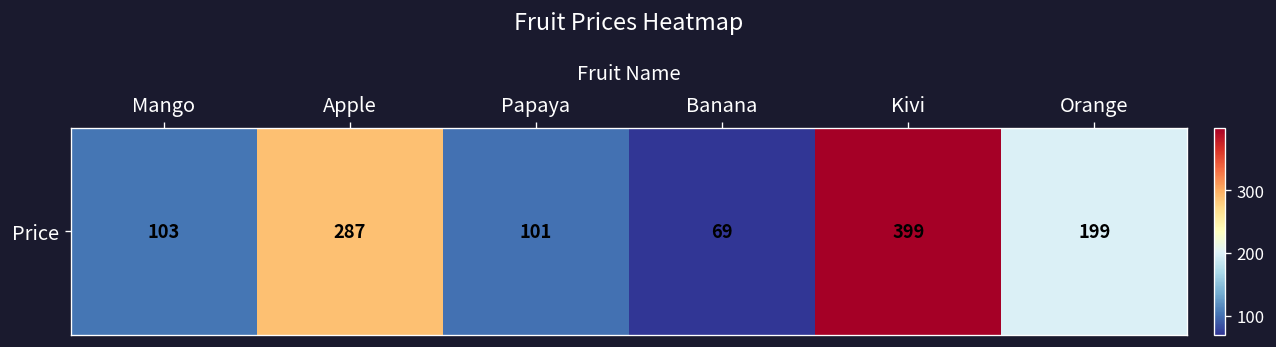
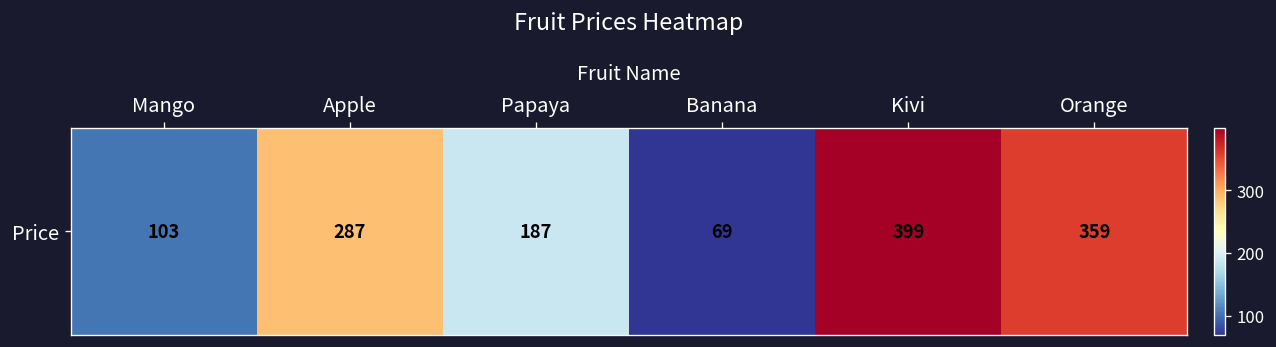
  {
    "Price": {
      "Mango": 103,
      "Apple": 287,
-     "Papaya": 101,
+     "Papaya": 187,
      "Banana": 69,
      "Kivi": 399,
-     "Orange": 199
+     "Orange": 359
    }
  }
